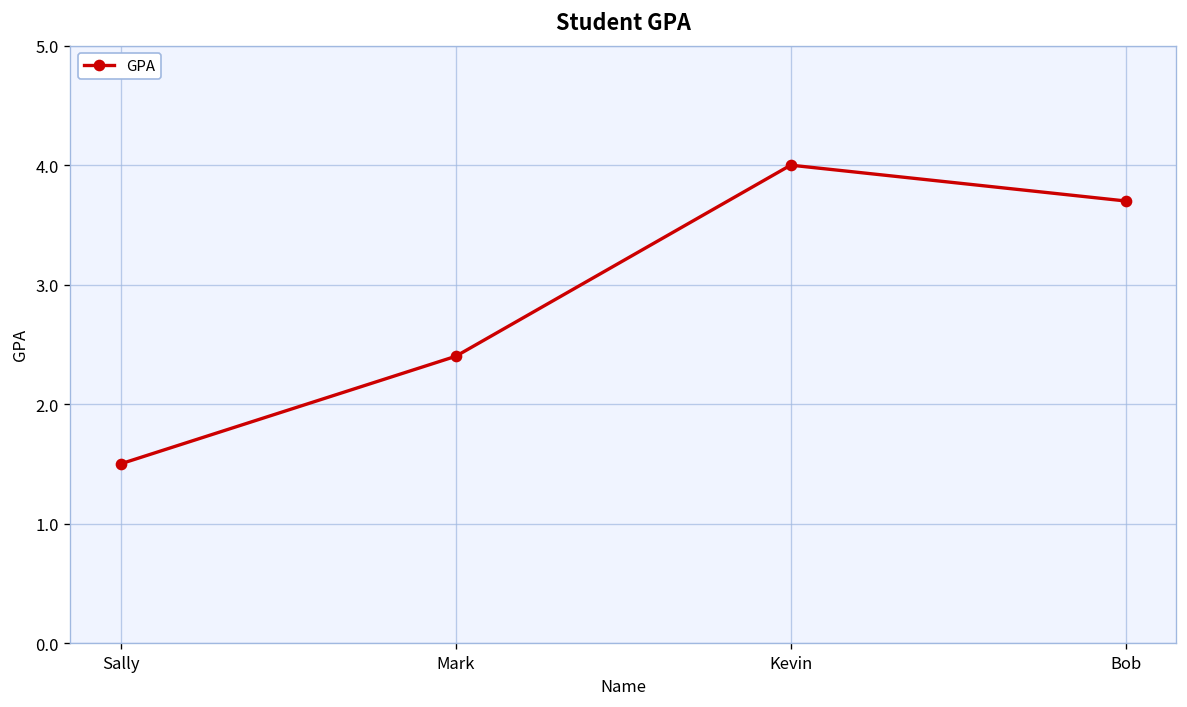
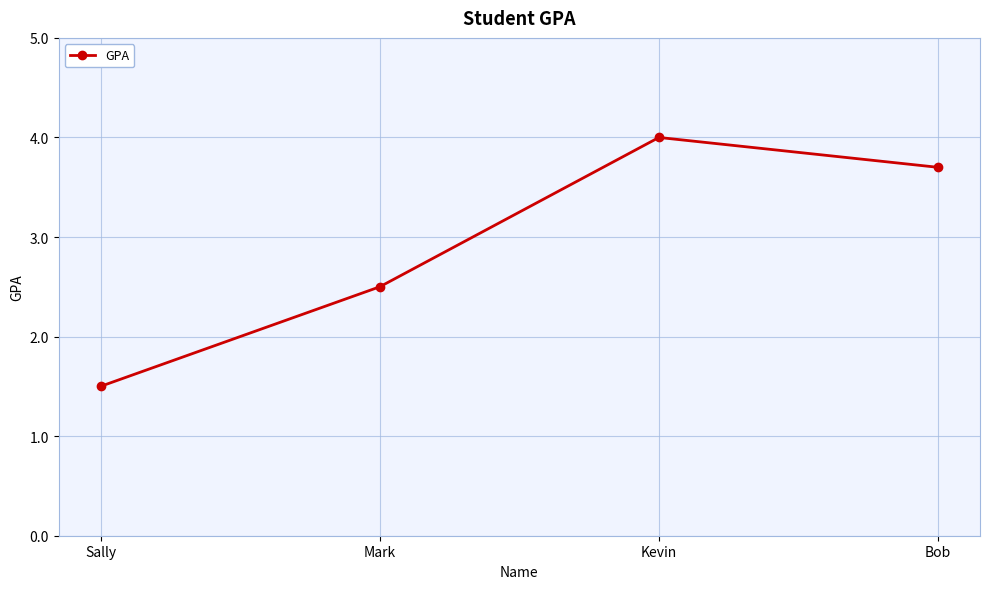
  {
    "Sally": 1.5,
-   "Mark": 2.4,
+   "Mark": 2.5,
    "Kevin": 4.0,
    "Bob": 3.7
  }
